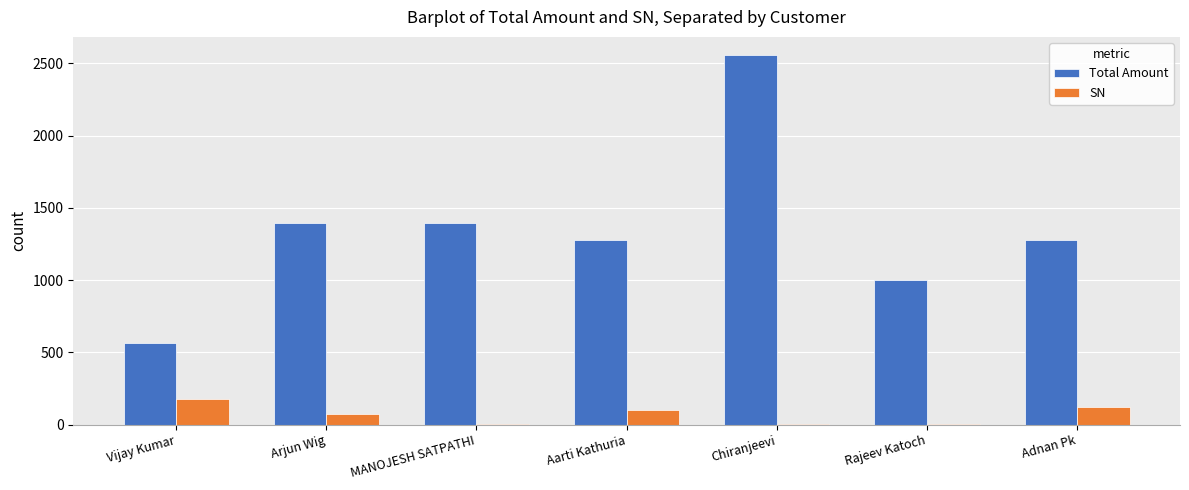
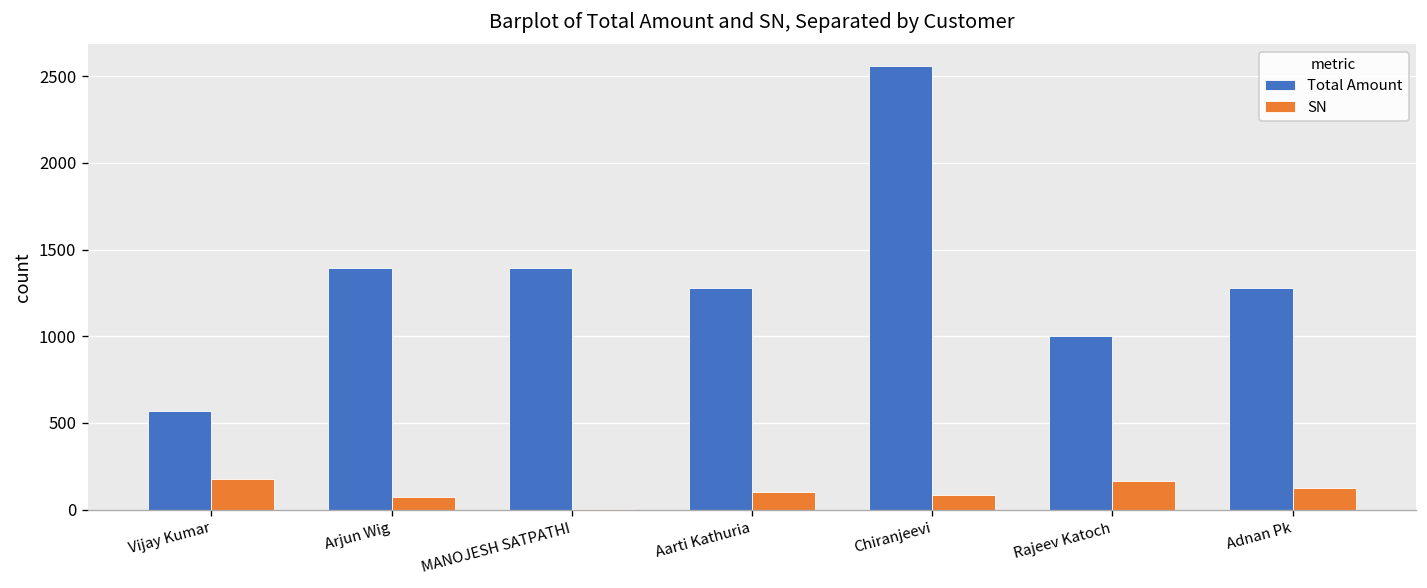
  {
    "Total Amount": {
      "Vijay Kumar": 570,
      "Arjun Wig": 1400,
      "MANOJESH SATPATHI": 1400,
      "Aarti Kathuria": 1280,
      "Chiranjeevi": 2560,
      "Rajeev Katoch": 1000,
      "Adnan Pk": 1280
    },
    "SN": {
      "Vijay Kumar": 180,
      "Arjun Wig": 70,
      "Aarti Kathuria": 100,
-     "Chiranjeevi": 10,
-     "Rajeev Katoch": 10,
+     "Chiranjeevi": 90,
+     "Rajeev Katoch": 170,
      "Adnan Pk": 130
    }
  }
